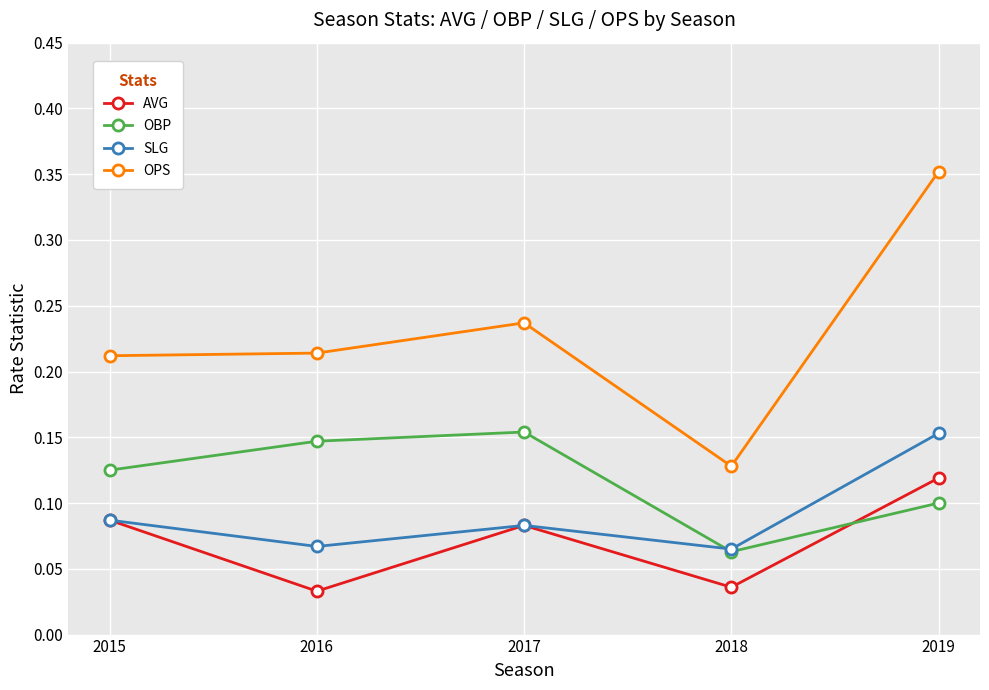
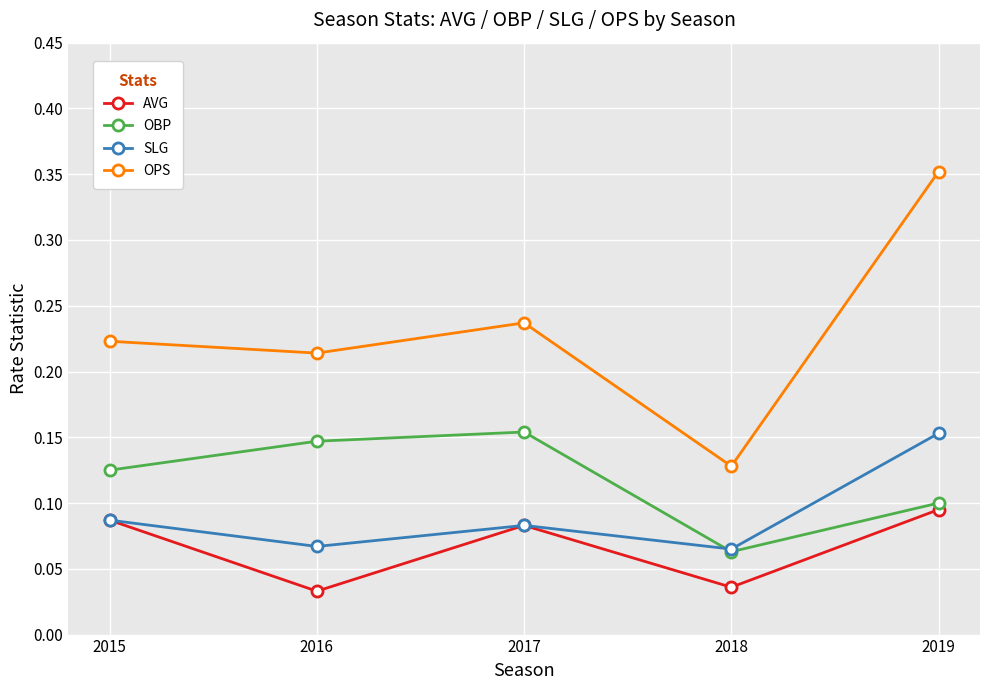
  {
    "AVG": {
      "2016": 0.033,
      "2018": 0.036,
-     "2019": 0.119
+     "2019": 0.095
    },
    "OBP": {
      "2015": 0.125,
      "2016": 0.147,
      "2017": 0.154,
      "2018": 0.063,
      "2019": 0.100
    },
    "SLG": {
      "2016": 0.067,
      "2018": 0.065,
      "2019": 0.153
    },
    "OPS": {
-     "2015": 0.212,
+     "2015": 0.223,
      "2016": 0.214,
      "2017": 0.237,
      "2018": 0.128,
      "2019": 0.352
    }
  }
